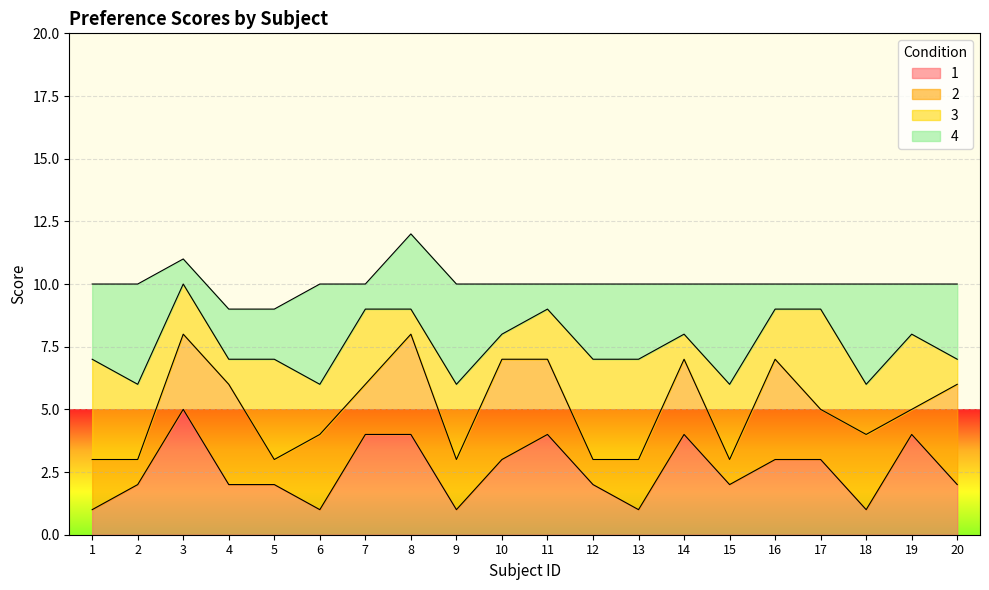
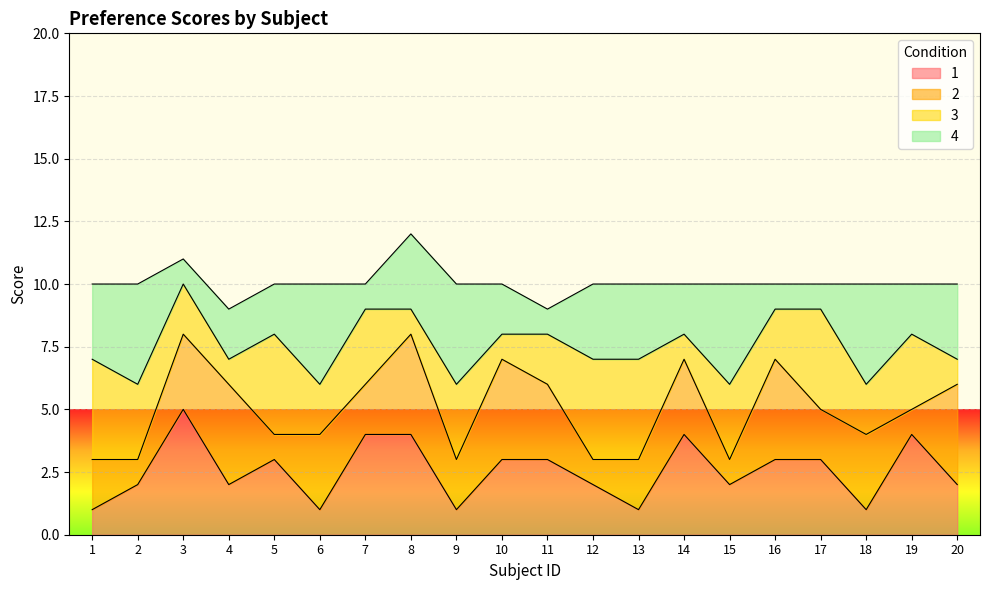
  {
    "1": {
      "1": 1,
      "2": 2,
      "3": 5,
      "4": 2,
-     "5": 2,
+     "5": 3,
      "6": 1,
      "7": 4,
      "8": 4,
      "9": 1,
      "10": 3,
-     "11": 4,
+     "11": 3,
      "12": 2,
      "13": 1,
      "14": 4,
      "15": 2,
      "16": 3,
      "17": 3,
      "18": 1,
      "19": 4,
      "20": 2
    },
    "4": {
      "1": 3,
      "2": 4,
      "3": 1,
      "4": 2,
      "5": 2,
      "6": 4,
      "7": 1,
      "8": 3,
      "9": 4,
      "10": 2,
      "11": 1,
      "12": 3,
      "13": 3,
      "14": 2,
      "15": 4,
      "16": 1,
      "17": 1,
      "18": 4,
      "19": 2,
      "20": 3
    }
  }
